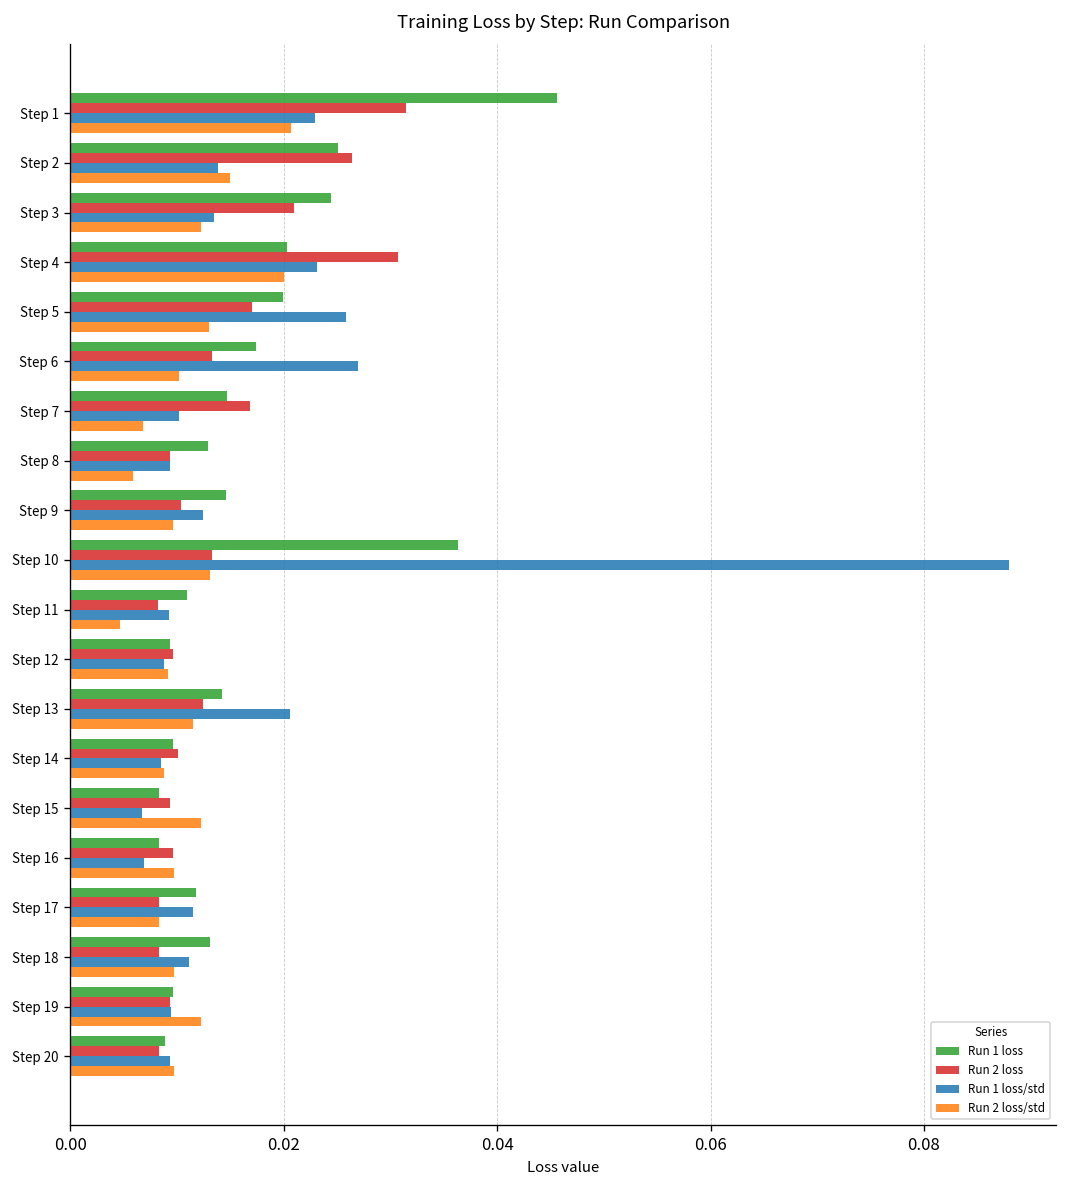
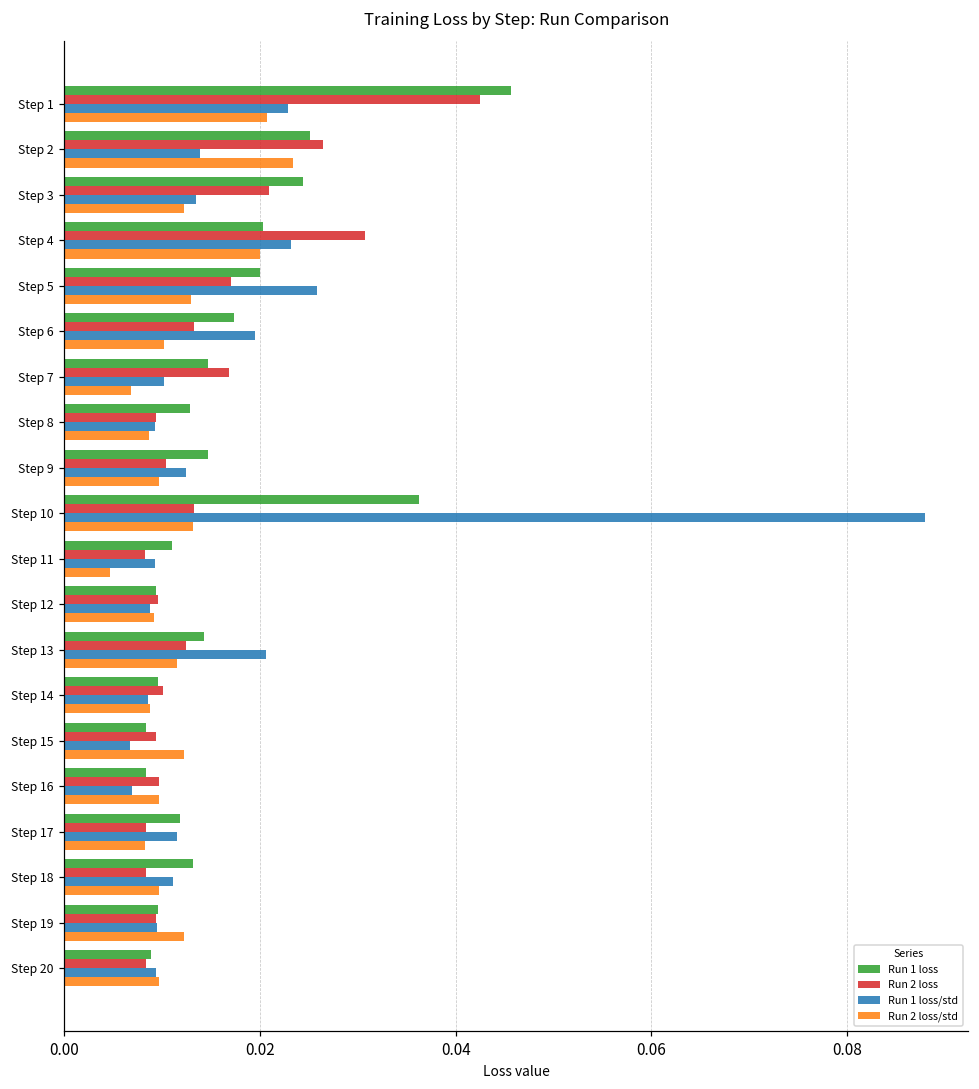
  {
    "Run 1 loss": {
      "Step 1": 0.046,
      "Step 2": 0.025,
      "Step 3": 0.024,
      "Step 4": 0.020,
      "Step 5": 0.020,
      "Step 6": 0.017,
      "Step 7": 0.015,
      "Step 8": 0.013,
      "Step 9": 0.015,
      "Step 10": 0.036,
      "Step 11": 0.011,
      "Step 12": 0.009,
      "Step 13": 0.014,
      "Step 14": 0.010,
      "Step 15": 0.008,
      "Step 16": 0.008,
      "Step 17": 0.012,
      "Step 18": 0.013,
      "Step 19": 0.010,
      "Step 20": 0.009
    },
    "Run 2 loss": {
-     "Step 1": 0.031,
+     "Step 1": 0.042,
      "Step 2": 0.026,
      "Step 3": 0.021,
      "Step 4": 0.031,
      "Step 5": 0.017,
      "Step 6": 0.013,
      "Step 7": 0.017,
      "Step 8": 0.009,
      "Step 9": 0.010,
      "Step 10": 0.013,
      "Step 11": 0.008,
      "Step 12": 0.010,
      "Step 13": 0.012,
      "Step 14": 0.010,
      "Step 15": 0.009,
      "Step 16": 0.010,
      "Step 17": 0.008,
      "Step 18": 0.008,
      "Step 19": 0.009,
      "Step 20": 0.008
    },
    "Run 1 loss/std": {
      "Step 1": 0.023,
      "Step 2": 0.014,
      "Step 3": 0.013,
      "Step 4": 0.023,
      "Step 5": 0.026,
-     "Step 6": 0.027,
+     "Step 6": 0.019,
      "Step 7": 0.010,
      "Step 8": 0.009,
      "Step 9": 0.012,
      "Step 10": 0.088,
      "Step 11": 0.009,
      "Step 12": 0.009,
      "Step 13": 0.021,
      "Step 14": 0.009,
      "Step 15": 0.007,
      "Step 16": 0.007,
      "Step 17": 0.011,
      "Step 18": 0.011,
      "Step 19": 0.009,
      "Step 20": 0.009
    },
    "Run 2 loss/std": {
      "Step 1": 0.021,
-     "Step 2": 0.015,
+     "Step 2": 0.023,
      "Step 3": 0.012,
      "Step 4": 0.020,
      "Step 5": 0.013,
      "Step 6": 0.010,
      "Step 7": 0.007,
-     "Step 8": 0.006,
+     "Step 8": 0.009,
      "Step 9": 0.010,
      "Step 10": 0.013,
      "Step 11": 0.005,
      "Step 12": 0.009,
      "Step 13": 0.012,
      "Step 14": 0.009,
      "Step 15": 0.012,
      "Step 16": 0.010,
      "Step 17": 0.008,
      "Step 18": 0.010,
      "Step 19": 0.012,
      "Step 20": 0.010
    }
  }
